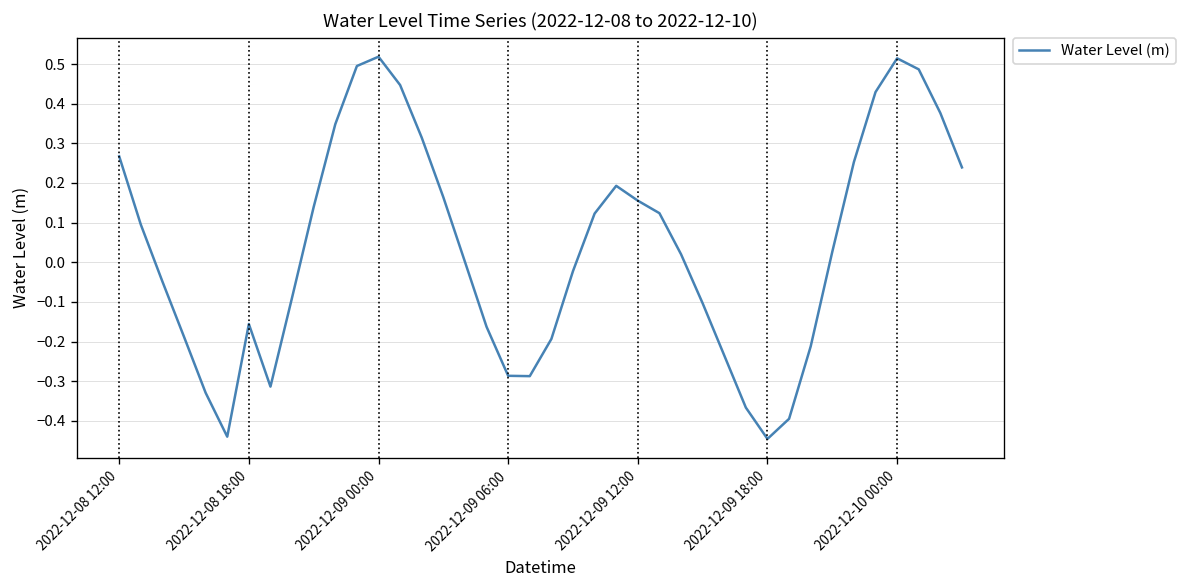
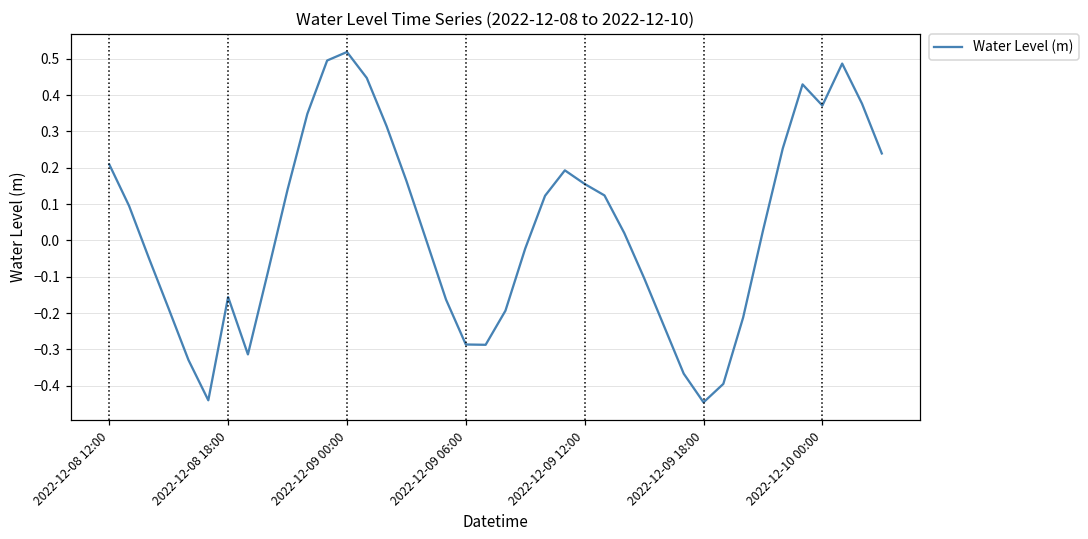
  {
-   "2022-12-08 12:00": 0.27,
+   "2022-12-08 12:00": 0.21,
    "2022-12-08 18:00": -0.16,
    "2022-12-09 00:00": 0.52,
    "2022-12-09 06:00": -0.29,
    "2022-12-09 12:00": 0.16,
    "2022-12-09 18:00": -0.45,
-   "2022-12-10 00:00": 0.51
+   "2022-12-10 00:00": 0.37
  }
